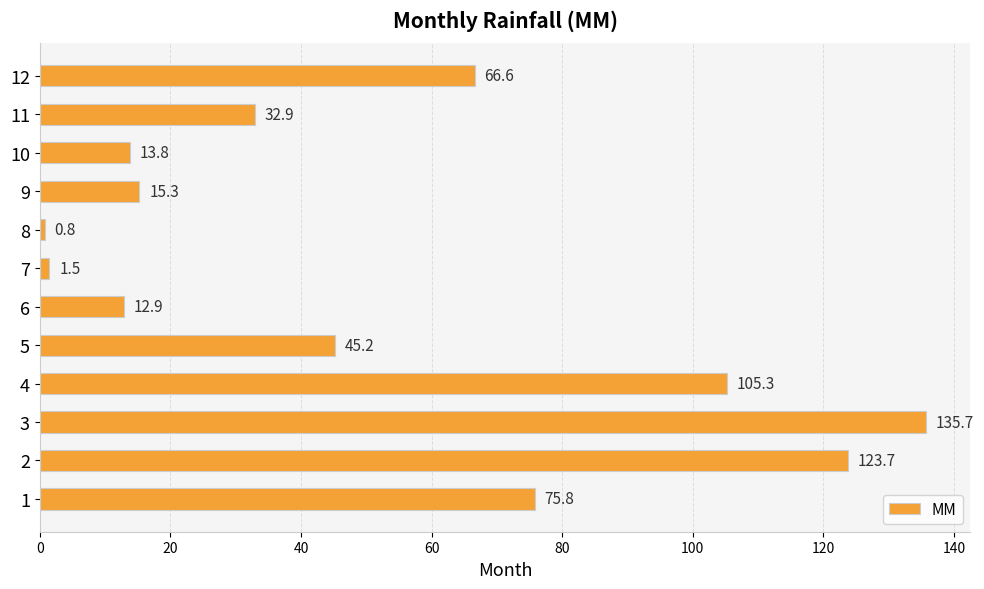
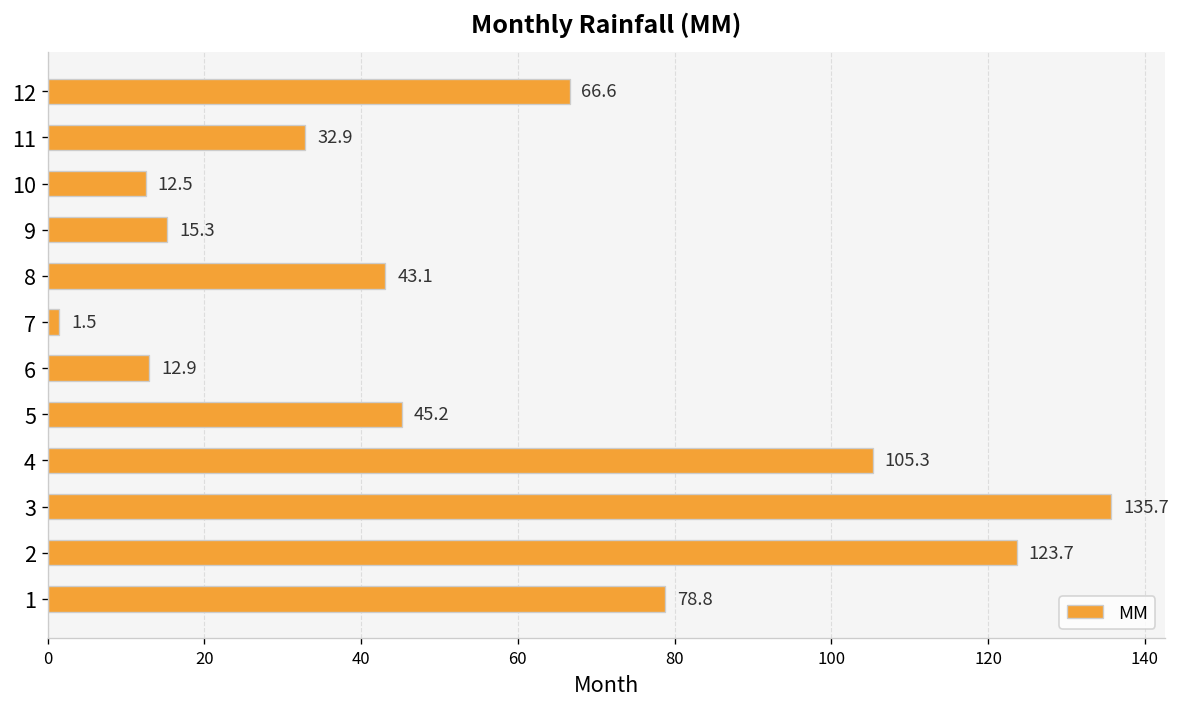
  {
    "12": 66.6,
    "11": 32.9,
-   "10": 13.8,
+   "10": 12.5,
    "9": 15.3,
-   "8": 0.8,
+   "8": 43.1,
    "7": 1.5,
    "6": 12.9,
    "5": 45.2,
    "4": 105.3,
    "3": 135.7,
    "2": 123.7,
-   "1": 75.8
+   "1": 78.8
  }
